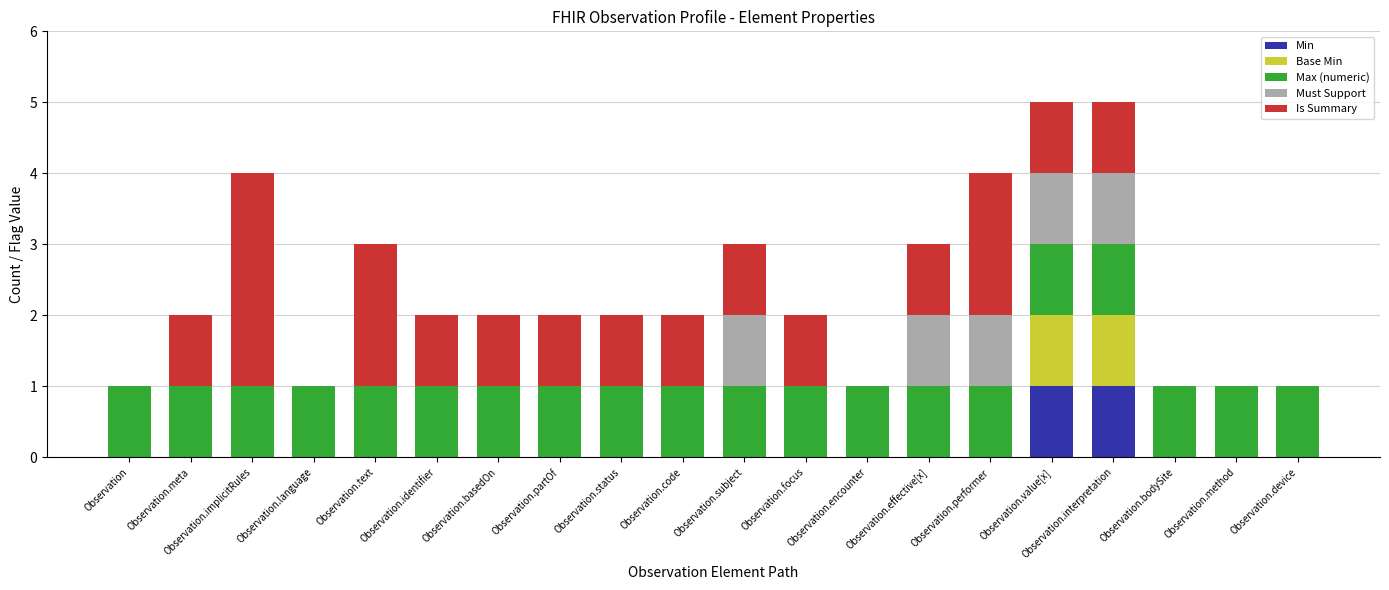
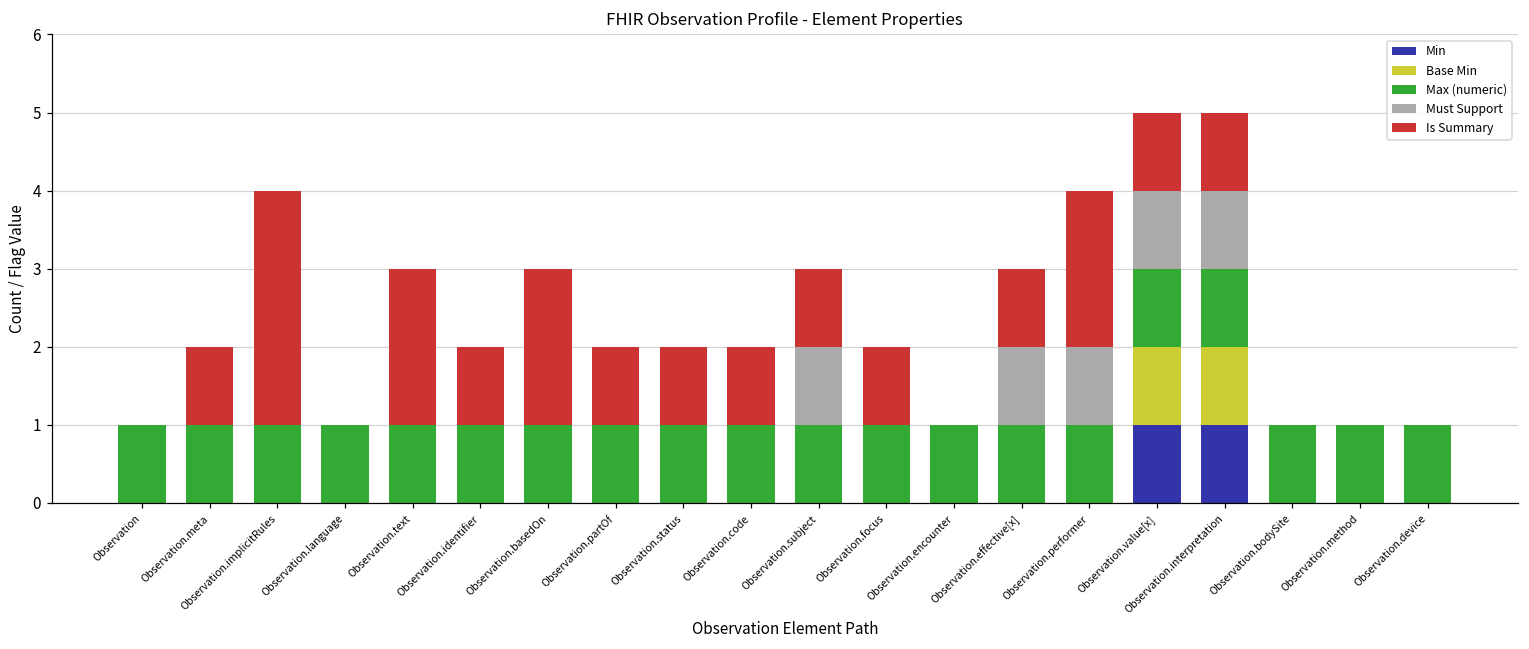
  {
    "Min": {
      "Observation": 0,
      "Observation.meta": 0,
      "Observation.implicitRules": 0,
      "Observation.language": 0,
      "Observation.text": 0,
      "Observation.identifier": 0,
      "Observation.basedOn": 0,
      "Observation.partOf": 0,
      "Observation.status": 0,
      "Observation.code": 0,
      "Observation.subject": 0,
      "Observation.focus": 0,
      "Observation.encounter": 0,
      "Observation.effective[x]": 0,
      "Observation.performer": 0,
      "Observation.value[x]": 1,
      "Observation.interpretation": 1,
      "Observation.bodySite": 0,
      "Observation.method": 0,
      "Observation.device": 0
    },
    "Must Support": {
      "Observation": 0,
      "Observation.meta": 0,
      "Observation.implicitRules": 0,
      "Observation.language": 0,
      "Observation.text": 0,
      "Observation.identifier": 0,
      "Observation.basedOn": 0,
      "Observation.partOf": 0,
      "Observation.status": 0,
      "Observation.code": 0,
      "Observation.subject": 1,
      "Observation.focus": 0,
      "Observation.encounter": 0,
      "Observation.effective[x]": 1,
      "Observation.performer": 1,
      "Observation.value[x]": 1,
      "Observation.interpretation": 1,
      "Observation.bodySite": 0,
      "Observation.method": 0,
      "Observation.device": 0
    },
    "Is Summary": {
      "Observation": 0,
      "Observation.meta": 1,
      "Observation.implicitRules": 3,
      "Observation.language": 0,
      "Observation.text": 2,
      "Observation.identifier": 1,
-     "Observation.basedOn": 1,
+     "Observation.basedOn": 2,
      "Observation.partOf": 1,
      "Observation.status": 1,
      "Observation.code": 1,
      "Observation.subject": 1,
      "Observation.focus": 1,
      "Observation.encounter": 0,
      "Observation.effective[x]": 1,
      "Observation.performer": 2,
      "Observation.value[x]": 1,
      "Observation.interpretation": 1,
      "Observation.bodySite": 0,
      "Observation.method": 0,
      "Observation.device": 0
    }
  }
